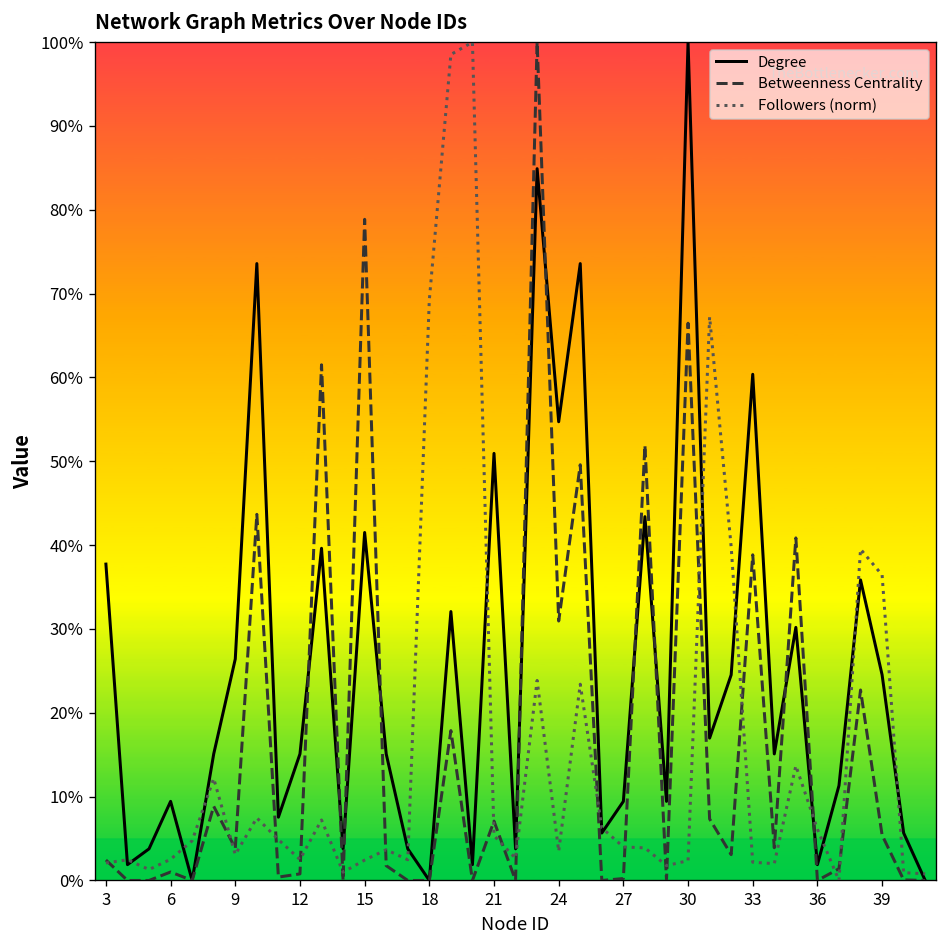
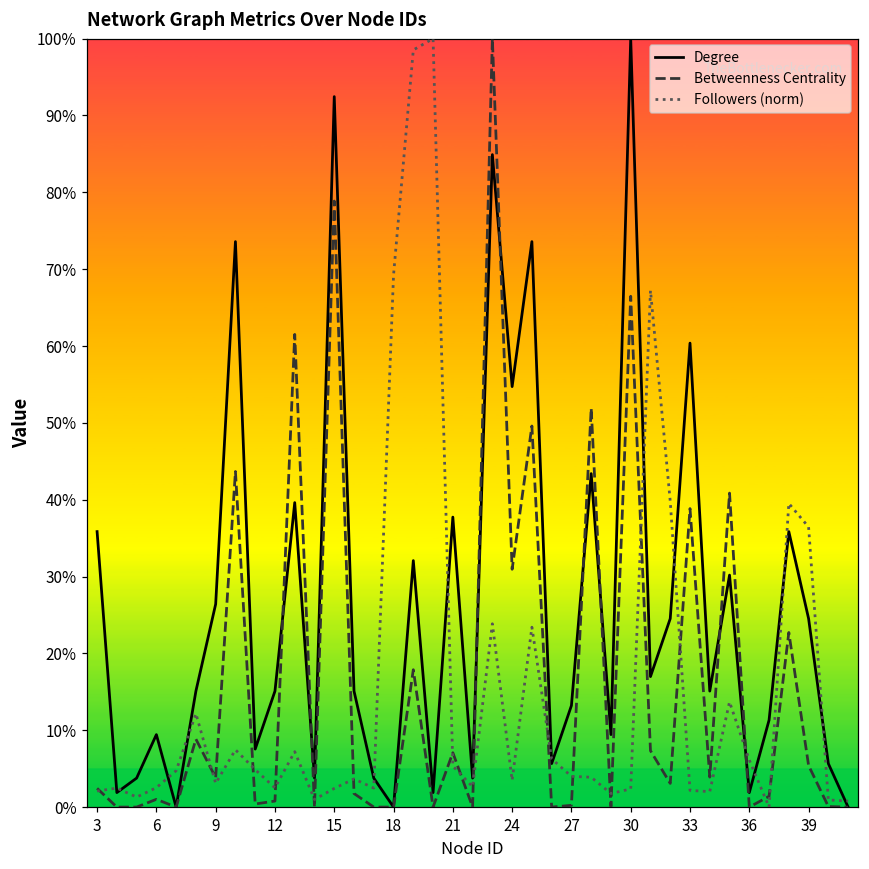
  {
    "Degree": {
-     "3": "38%",
+     "3": "36%",
      "6": "9%",
      "9": "26%",
      "12": "15%",
-     "15": "42%",
-     "21": "51%",
+     "15": "92%",
+     "21": "38%",
      "24": "55%",
-     "27": "9%",
+     "27": "13%",
      "30": "100%",
      "33": "60%",
      "39": "25%"
    }
  }
